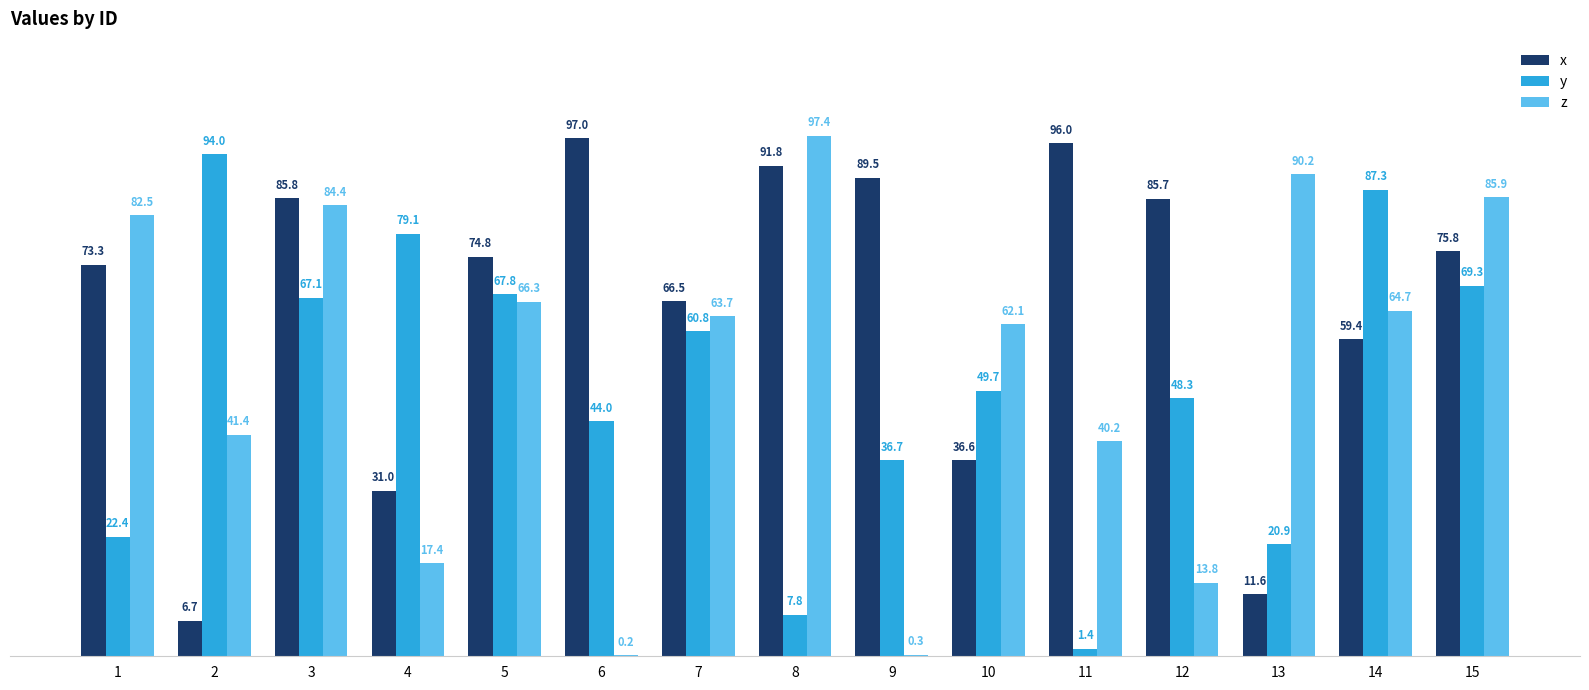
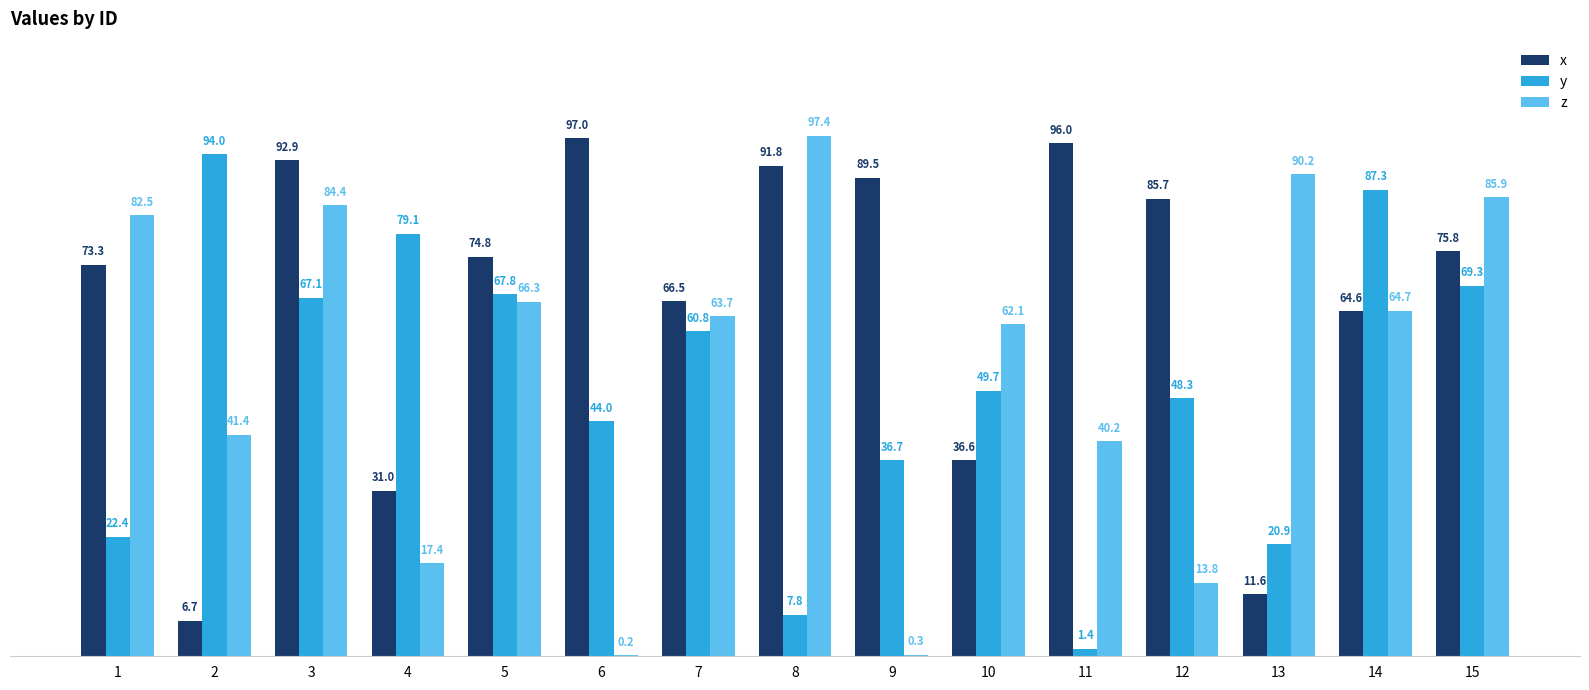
  {
    "x": {
      "1": 73.3,
      "2": 6.7,
-     "3": 85.8,
+     "3": 92.9,
      "4": 31.0,
      "5": 74.8,
      "6": 97.0,
      "7": 66.5,
      "8": 91.8,
      "9": 89.5,
      "10": 36.6,
      "11": 96.0,
      "12": 85.7,
      "13": 11.6,
-     "14": 59.4,
+     "14": 64.6,
      "15": 75.8
    }
  }
